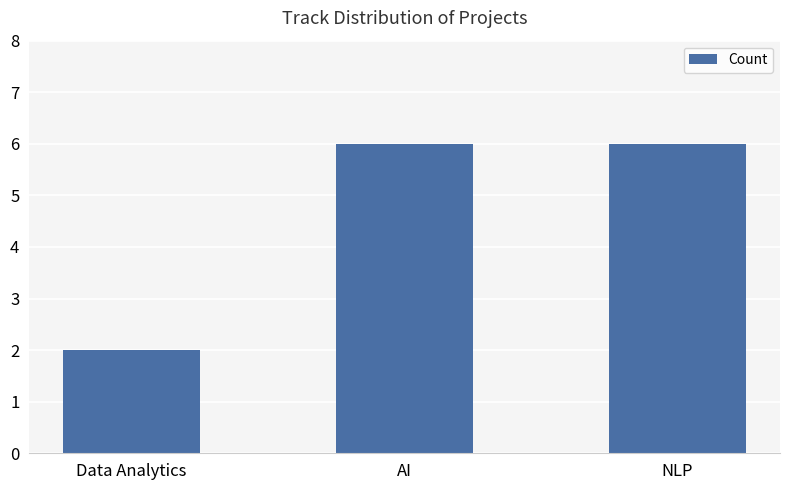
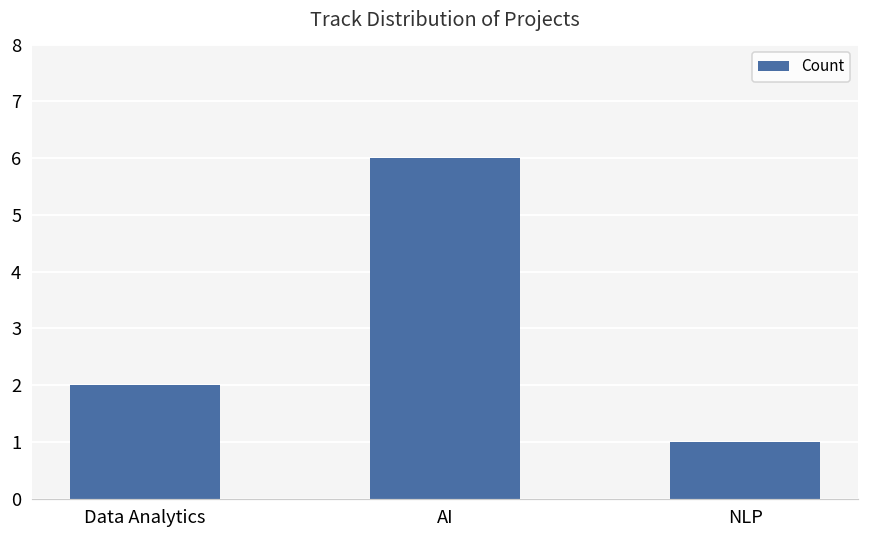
  {
    "Data Analytics": 2,
    "AI": 6,
-   "NLP": 6
+   "NLP": 1
  }
